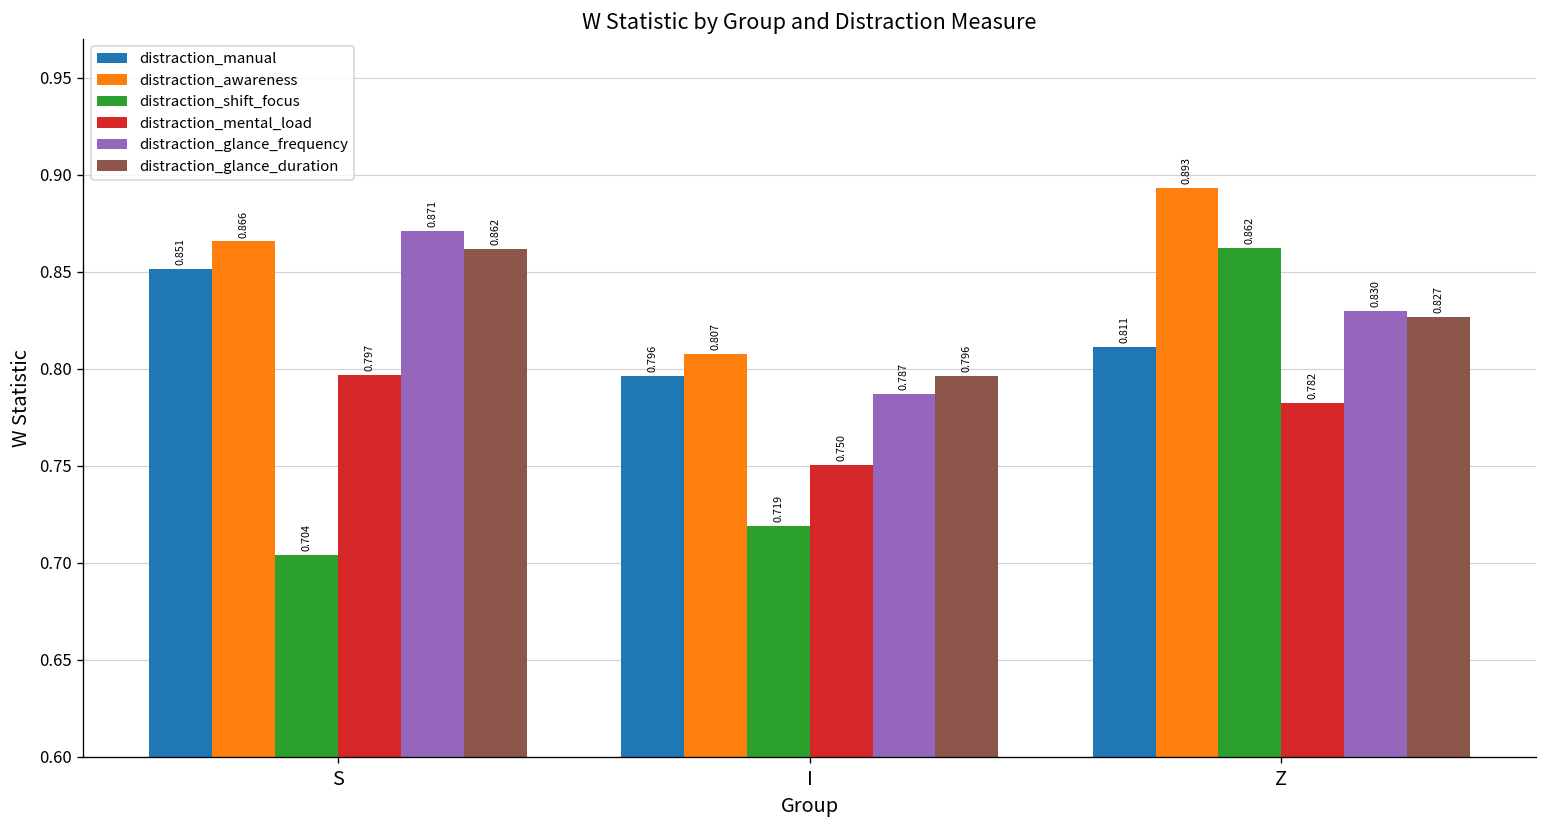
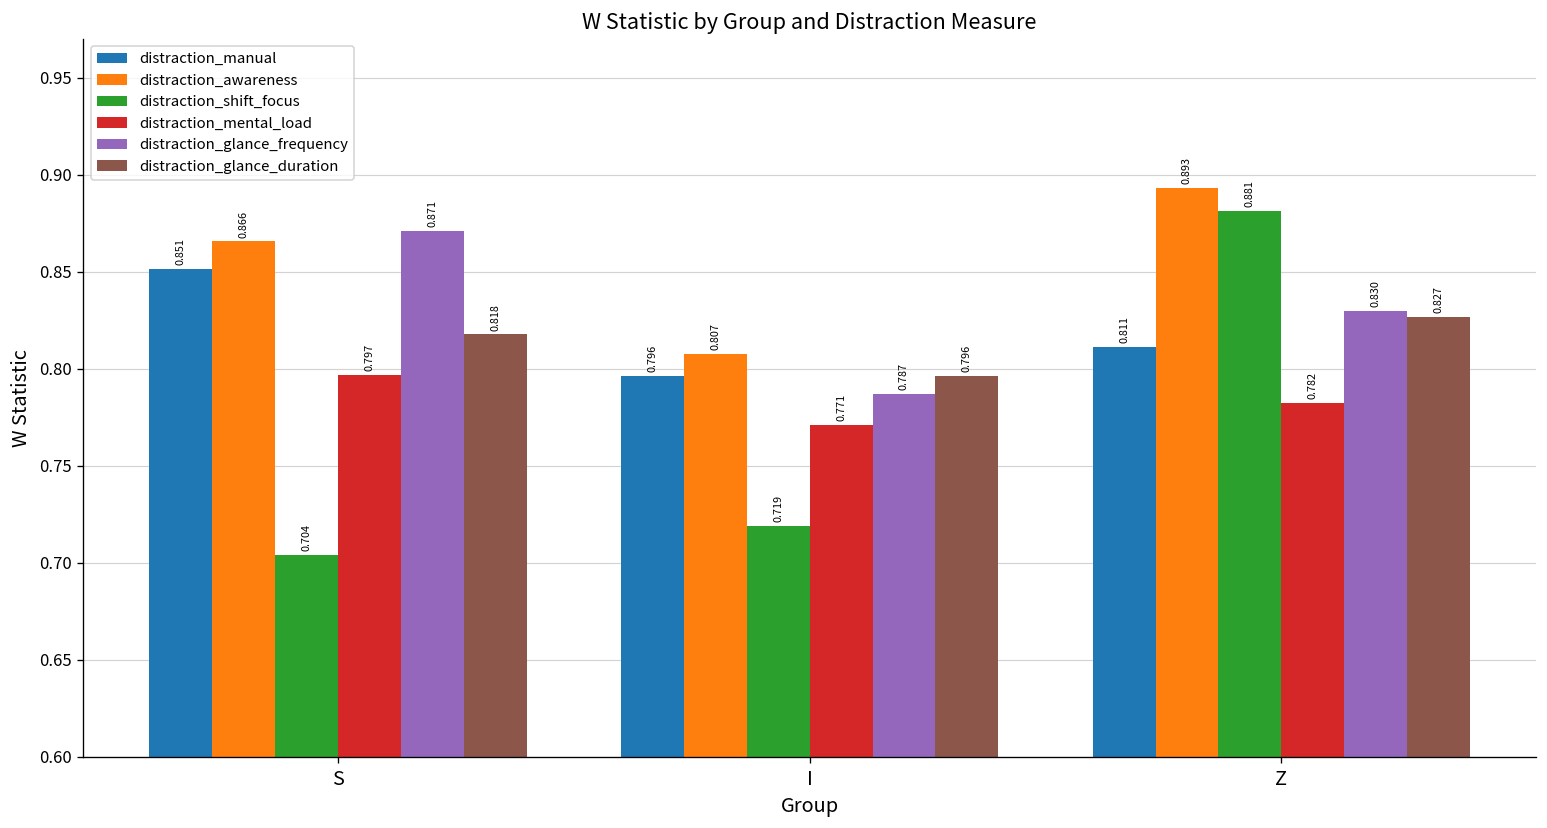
  {
    "distraction_manual": {
      "S": 0.851,
      "I": 0.796,
      "Z": 0.811
    },
    "distraction_awareness": {
      "S": 0.866,
      "I": 0.807,
      "Z": 0.893
    },
    "distraction_shift_focus": {
      "S": 0.704,
      "I": 0.719,
-     "Z": 0.862
+     "Z": 0.881
    },
    "distraction_mental_load": {
      "S": 0.797,
-     "I": 0.750,
+     "I": 0.771,
      "Z": 0.782
    },
    "distraction_glance_frequency": {
      "S": 0.871,
      "I": 0.787,
      "Z": 0.830
    },
    "distraction_glance_duration": {
-     "S": 0.862,
+     "S": 0.818,
      "I": 0.796,
      "Z": 0.827
    }
  }
